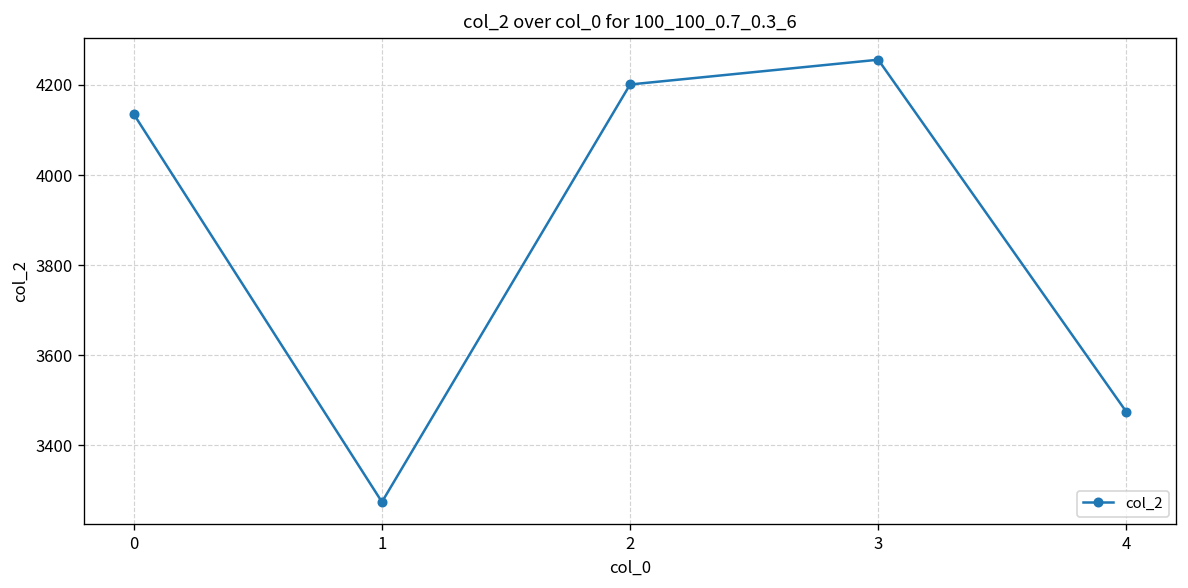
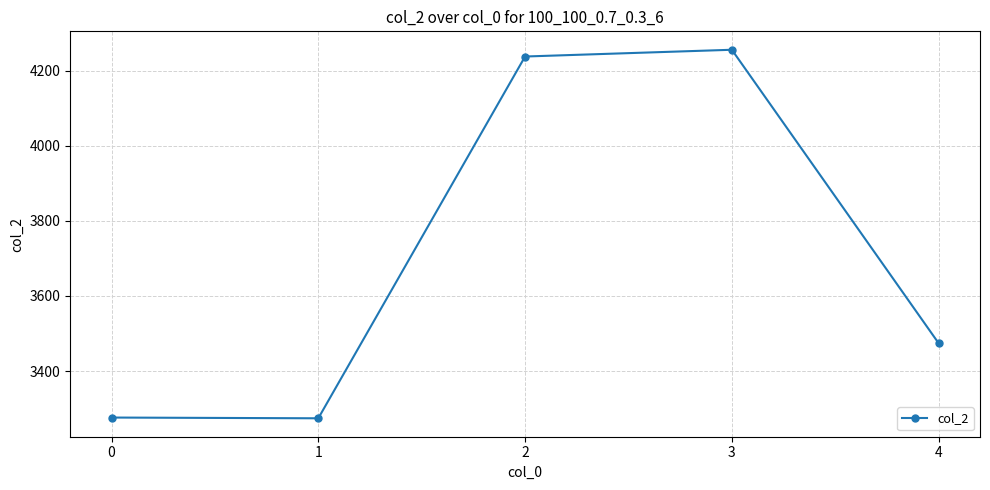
  {
-   "0": 4140,
+   "0": 3280,
    "1": 3270,
-   "2": 4200,
+   "2": 4240,
    "3": 4260,
    "4": 3470
  }
